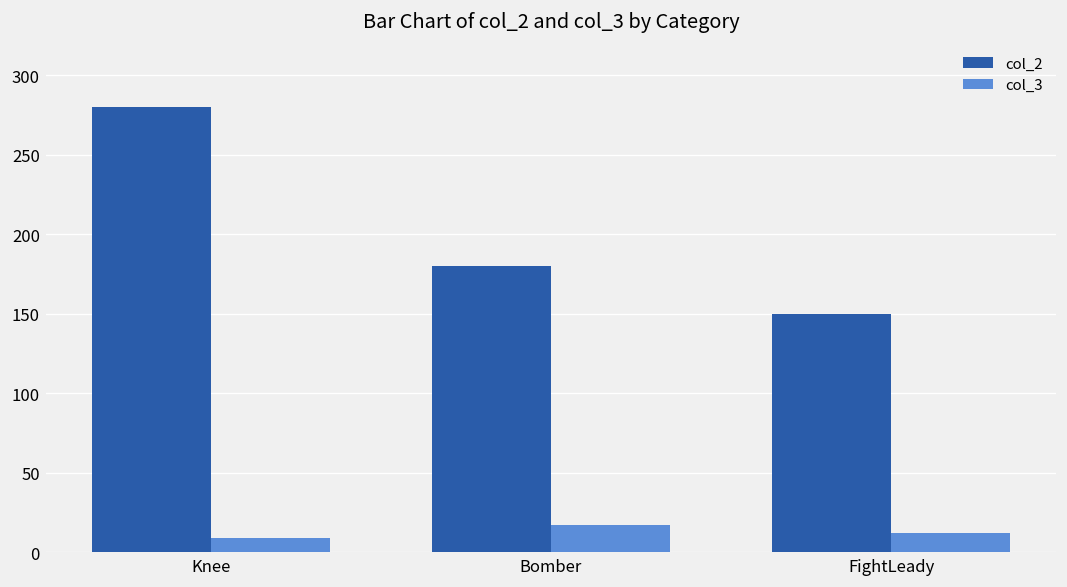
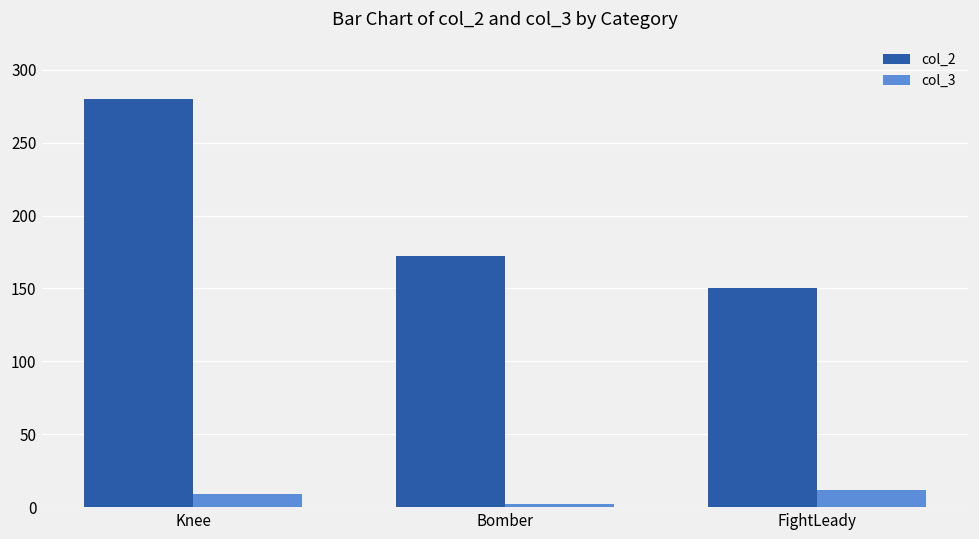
  {
    "col_2": {
      "Knee": 280,
-     "Bomber": 180,
+     "Bomber": 172,
      "FightLeady": 150
    },
    "col_3": {
      "Knee": 9,
-     "Bomber": 17,
+     "Bomber": 2,
      "FightLeady": 12
    }
  }
